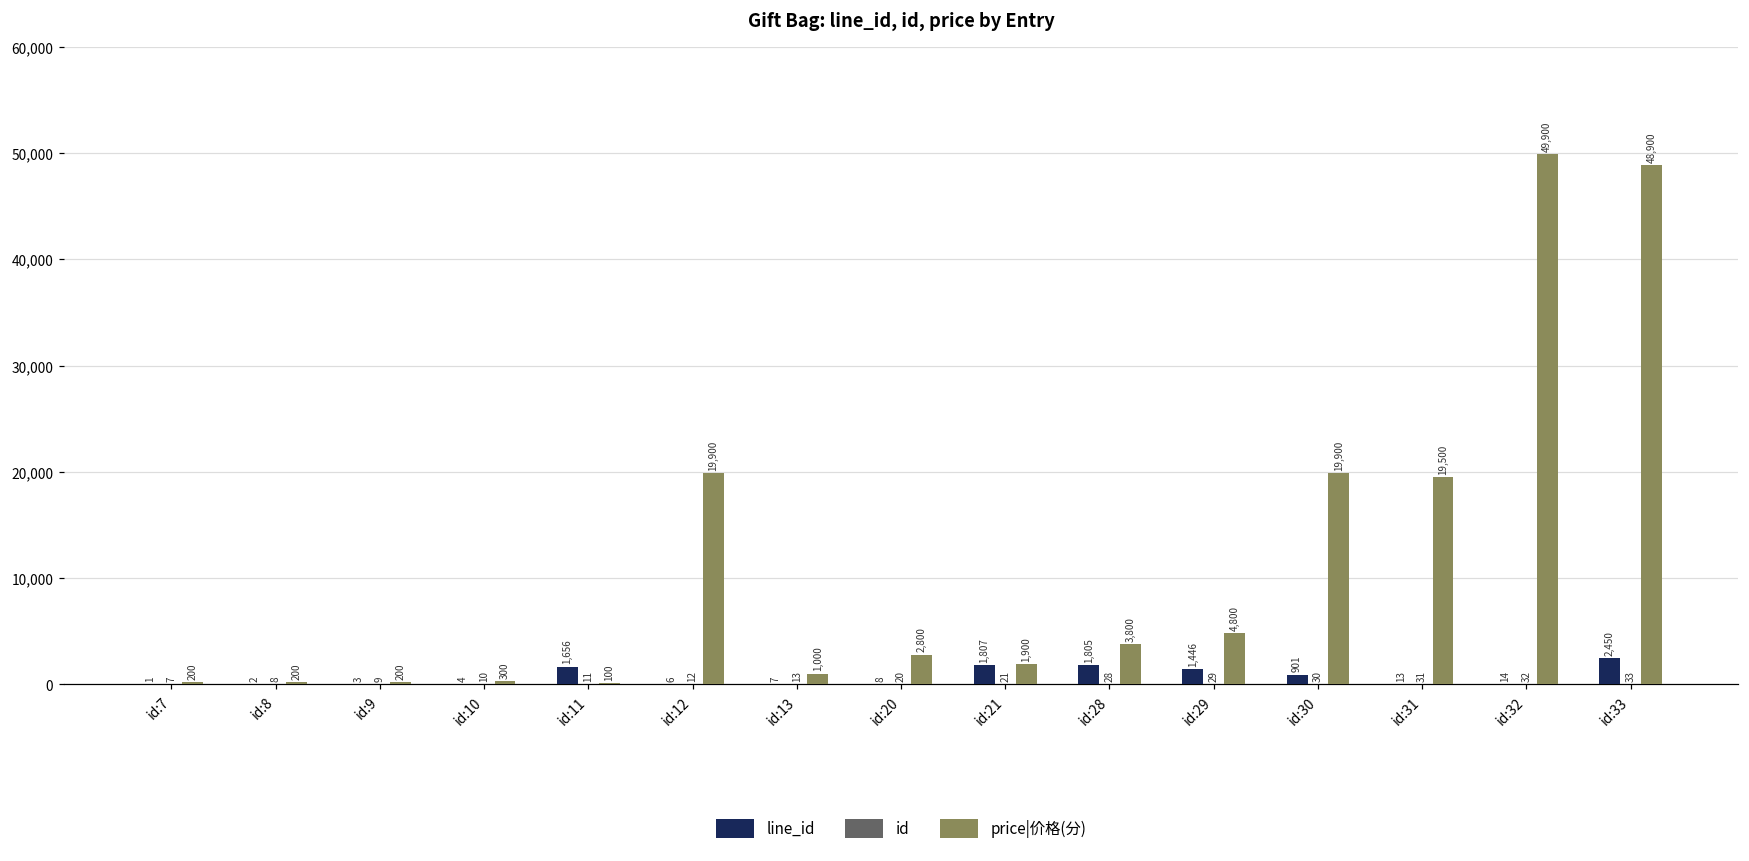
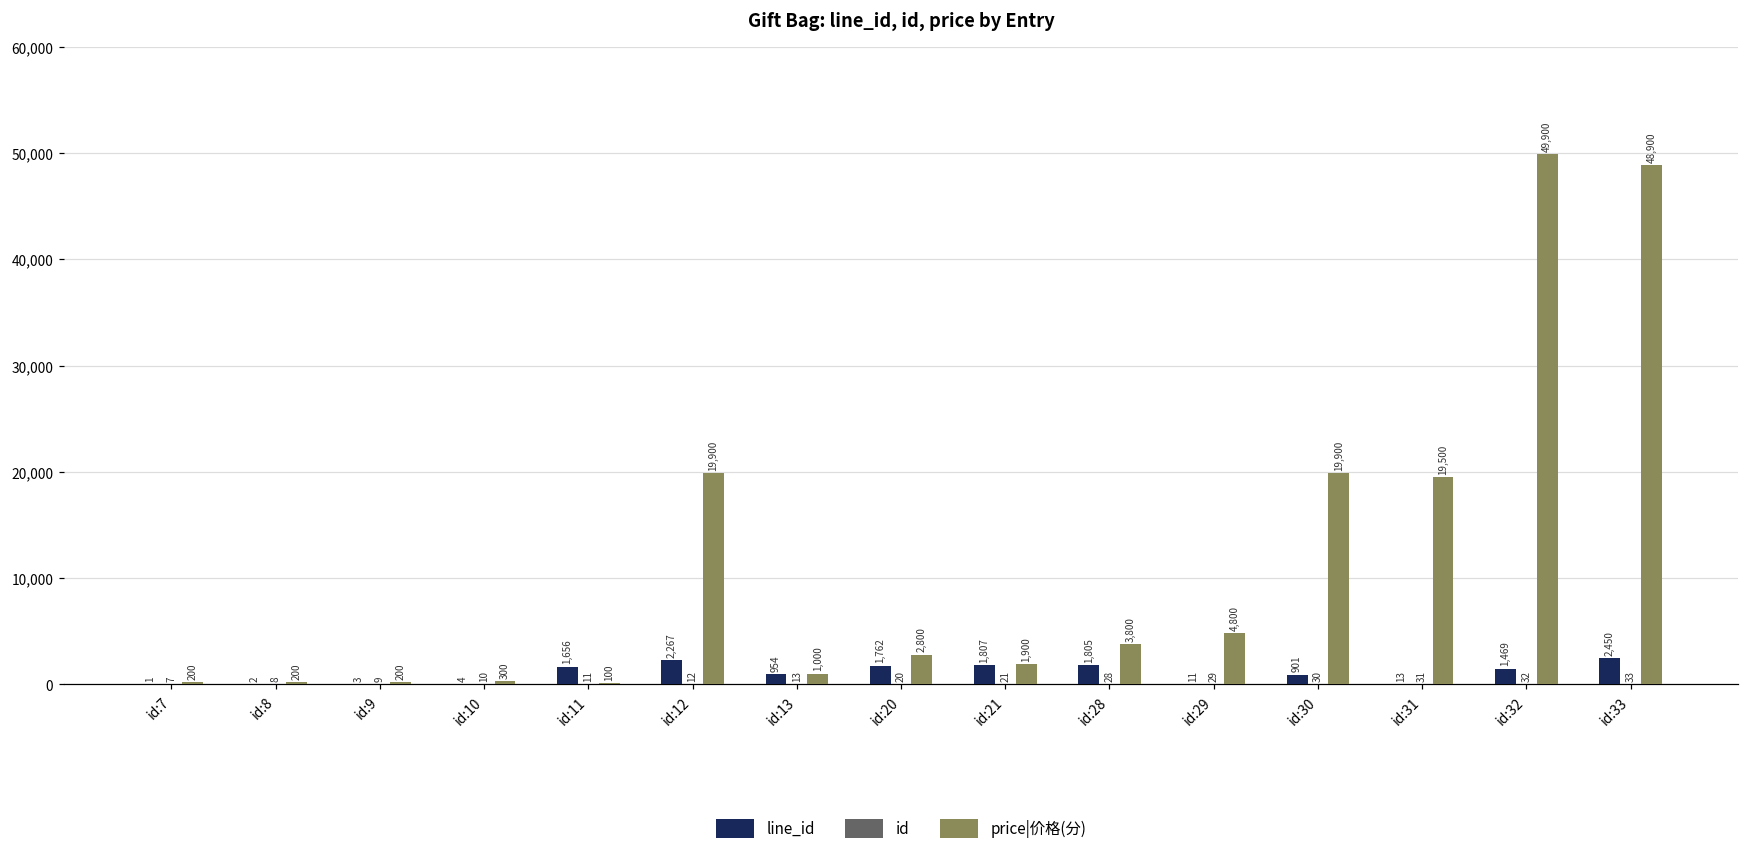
  {
    "line_id": {
      "id:7": "1",
      "id:8": "2",
      "id:9": "3",
      "id:10": "4",
      "id:11": "1,656",
-     "id:12": "6",
-     "id:13": "7",
-     "id:20": "8",
+     "id:12": "2,267",
+     "id:13": "954",
+     "id:20": "1,762",
      "id:21": "1,807",
      "id:28": "1,805",
-     "id:29": "1,446",
+     "id:29": "11",
      "id:30": "901",
      "id:31": "13",
-     "id:32": "14",
+     "id:32": "1,469",
      "id:33": "2,450"
    }
  }
